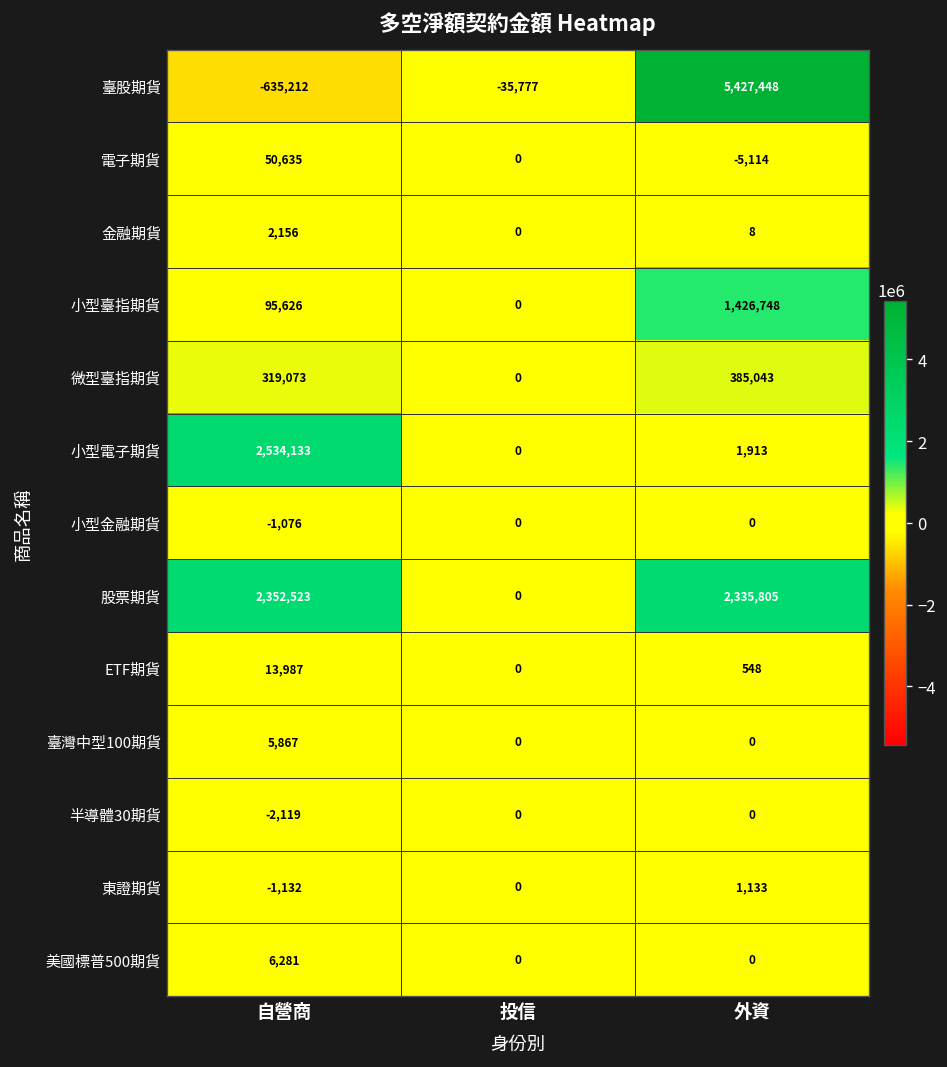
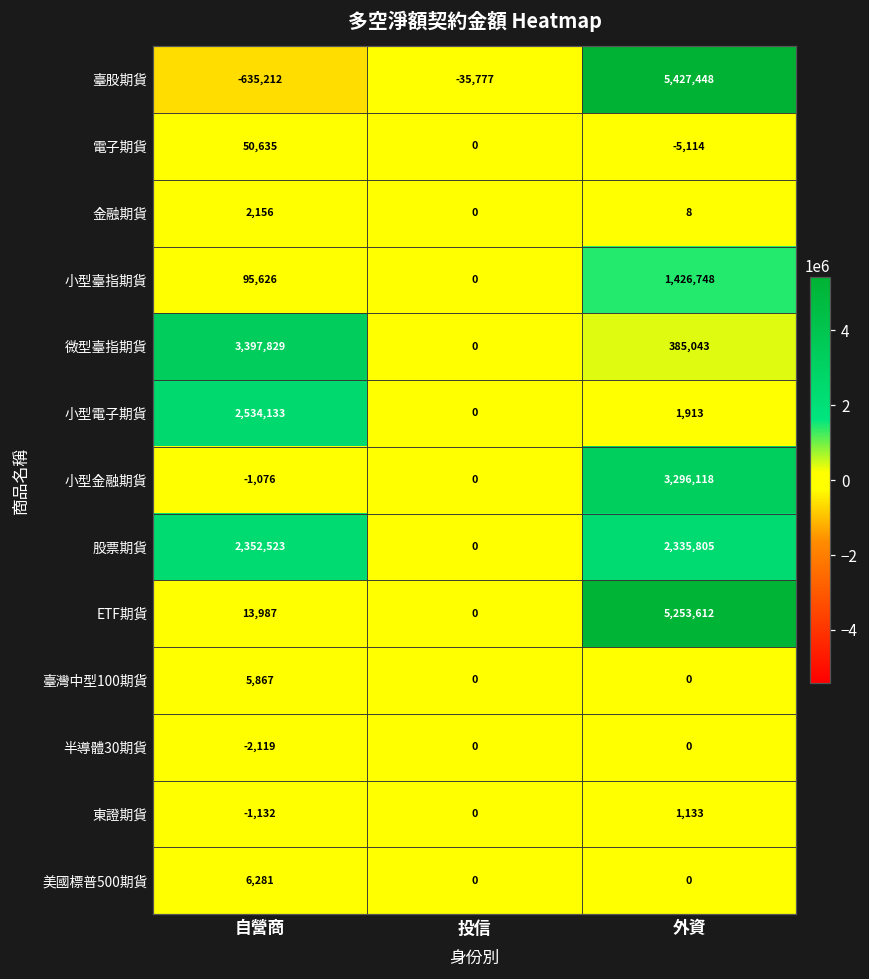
  {
    "臺股期貨": {
      "自營商": "-635,212",
      "投信": "-35,777",
      "外資": "5,427,448"
    },
    "電子期貨": {
      "自營商": "50,635",
      "投信": "0",
      "外資": "-5,114"
    },
    "金融期貨": {
      "自營商": "2,156",
      "投信": "0",
      "外資": "8"
    },
    "小型臺指期貨": {
      "自營商": "95,626",
      "投信": "0",
      "外資": "1,426,748"
    },
    "微型臺指期貨": {
-     "自營商": "319,073",
+     "自營商": "3,397,829",
      "投信": "0",
      "外資": "385,043"
    },
    "小型電子期貨": {
      "自營商": "2,534,133",
      "投信": "0",
      "外資": "1,913"
    },
    "小型金融期貨": {
      "自營商": "-1,076",
      "投信": "0",
-     "外資": "0"
+     "外資": "3,296,118"
    },
    "股票期貨": {
      "自營商": "2,352,523",
      "投信": "0",
      "外資": "2,335,805"
    },
    "ETF期貨": {
      "自營商": "13,987",
      "投信": "0",
-     "外資": "548"
+     "外資": "5,253,612"
    },
    "臺灣中型100期貨": {
      "自營商": "5,867",
      "投信": "0",
      "外資": "0"
    },
    "半導體30期貨": {
      "自營商": "-2,119",
      "投信": "0",
      "外資": "0"
    },
    "東證期貨": {
      "自營商": "-1,132",
      "投信": "0",
      "外資": "1,133"
    },
    "美國標普500期貨": {
      "自營商": "6,281",
      "投信": "0",
      "外資": "0"
    }
  }
